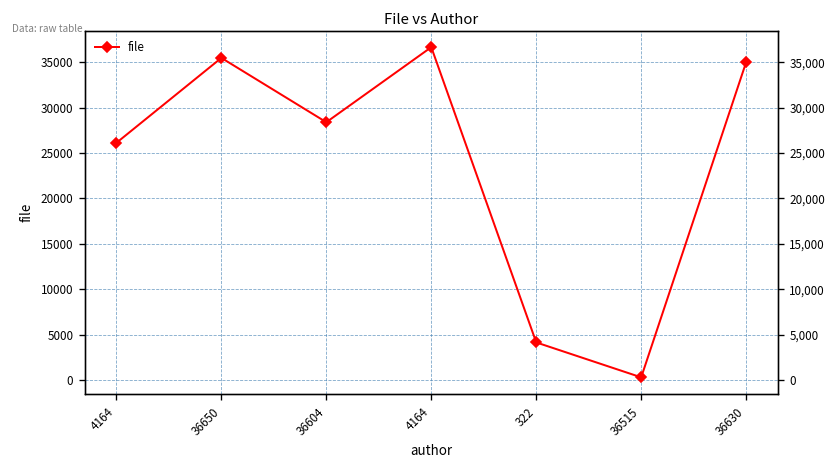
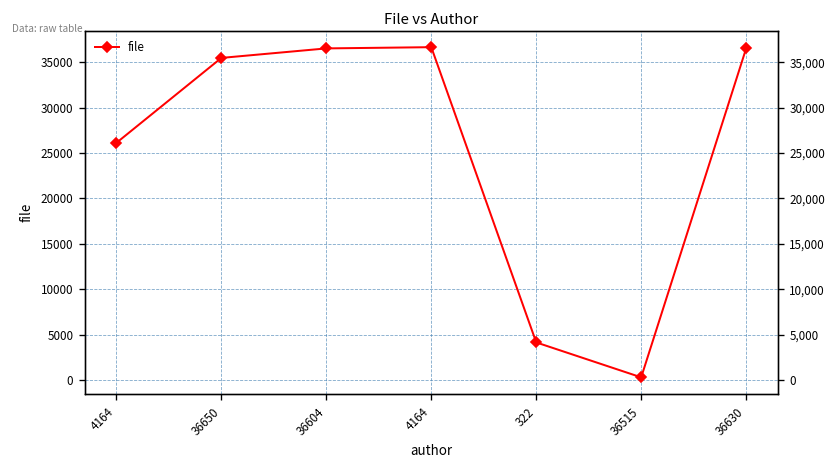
  {
    "36650": 35000,
-   "36604": 28000,
+   "36604": 37000,
    "322": 4000,
    "36515": 0,
-   "36630": 35000
+   "36630": 37000
  }
